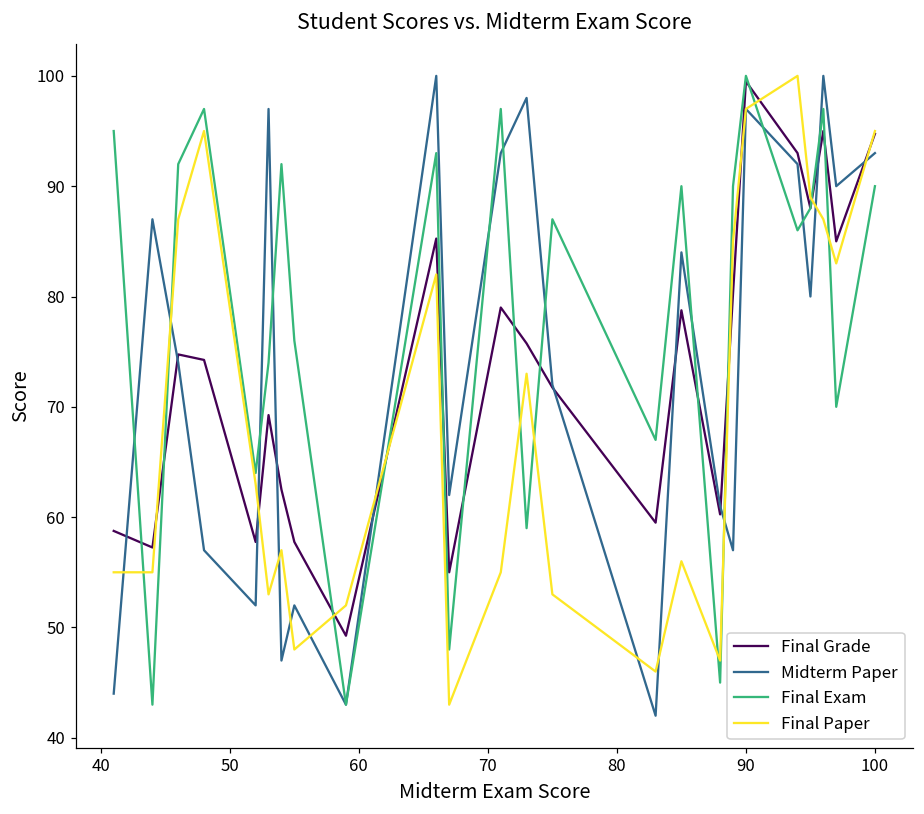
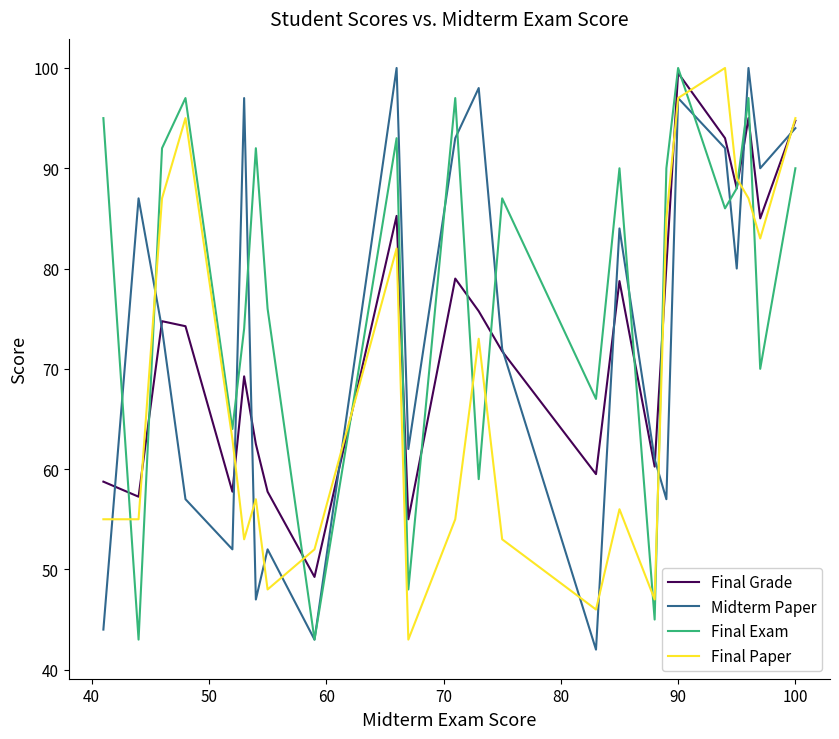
  {
    "Final Grade": {
      "90": 99.5
    },
    "Midterm Paper": {
-     "100": 93
+     "100": 94
    },
    "Final Exam": {
      "90": 100,
      "100": 90
    }
  }
